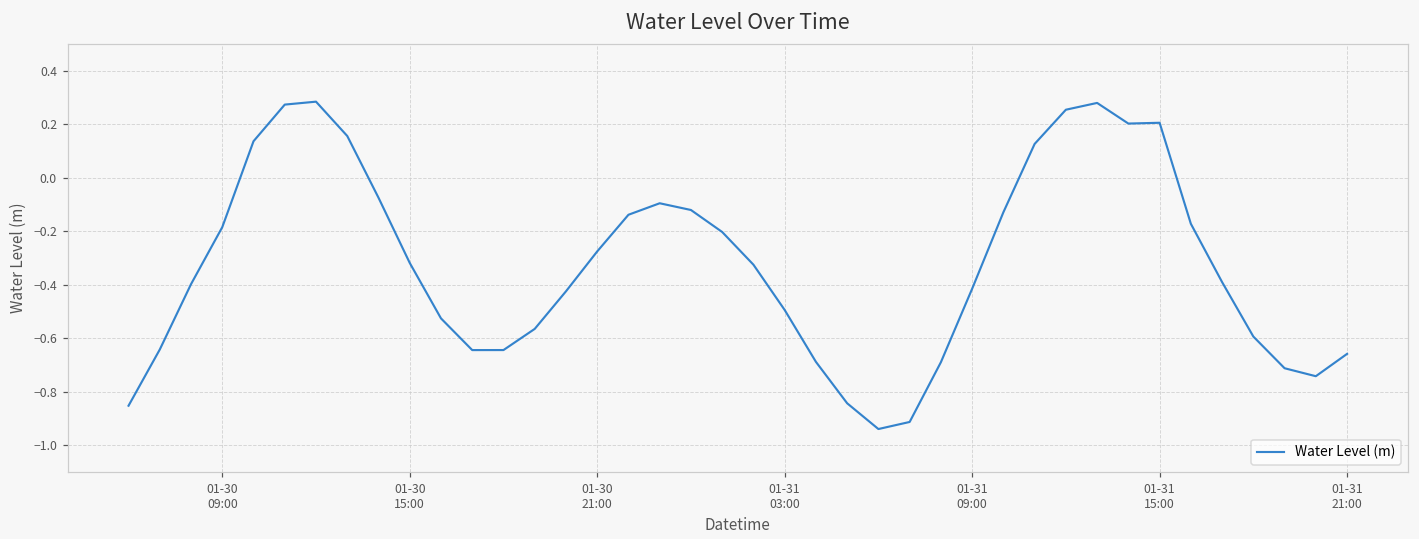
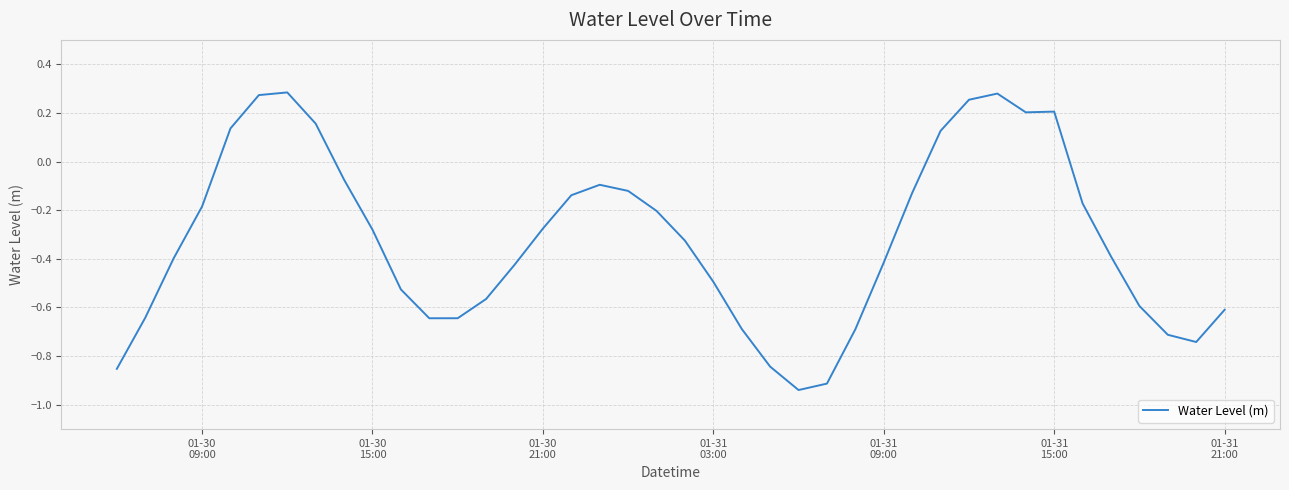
  {
    "01-30 09:00": -0.18,
-   "01-30 15:00": -0.32,
+   "01-30 15:00": -0.28,
    "01-30 21:00": -0.28,
    "01-31 03:00": -0.49,
    "01-31 09:00": -0.42,
    "01-31 15:00": 0.21,
-   "01-31 21:00": -0.66
+   "01-31 21:00": -0.61
  }
